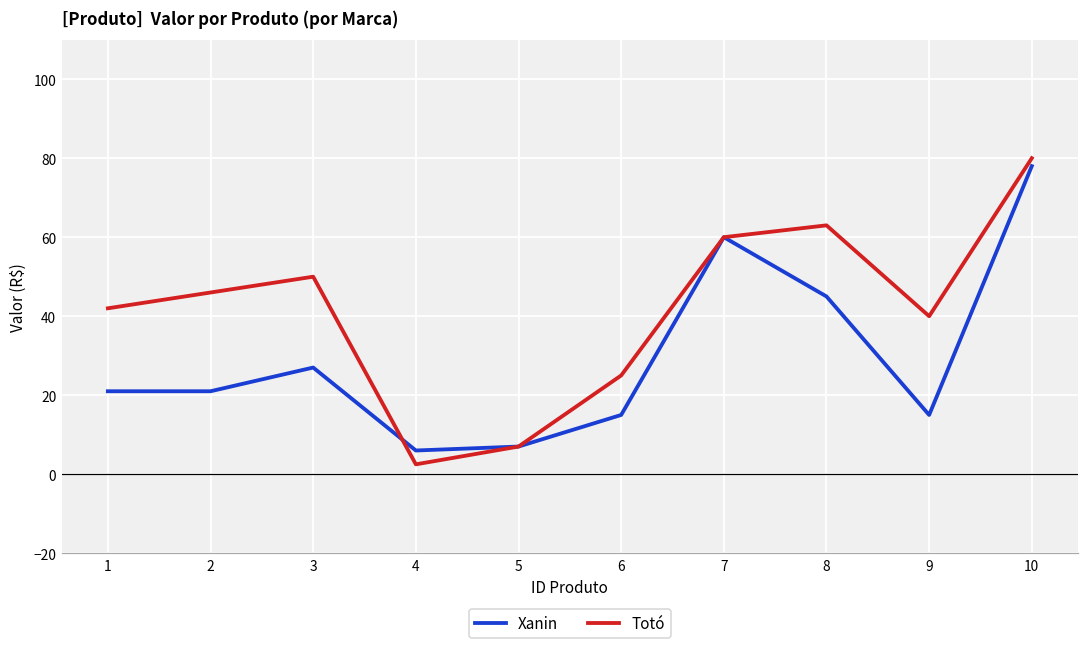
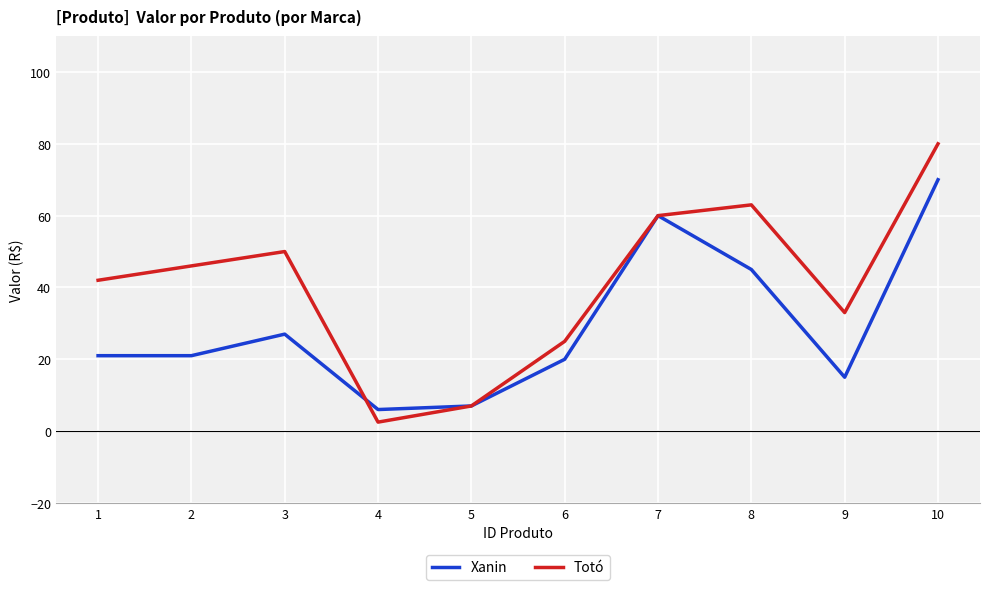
  {
    "Xanin": {
      "1": 21,
      "2": 21,
      "3": 27,
      "4": 6,
-     "6": 15,
+     "6": 20,
      "8": 45,
      "9": 15,
-     "10": 78
+     "10": 70
    },
    "Totó": {
      "1": 42,
      "2": 46,
      "3": 50,
      "4": 3,
      "6": 25,
      "8": 63,
-     "9": 40,
+     "9": 33,
      "10": 80
    }
  }
